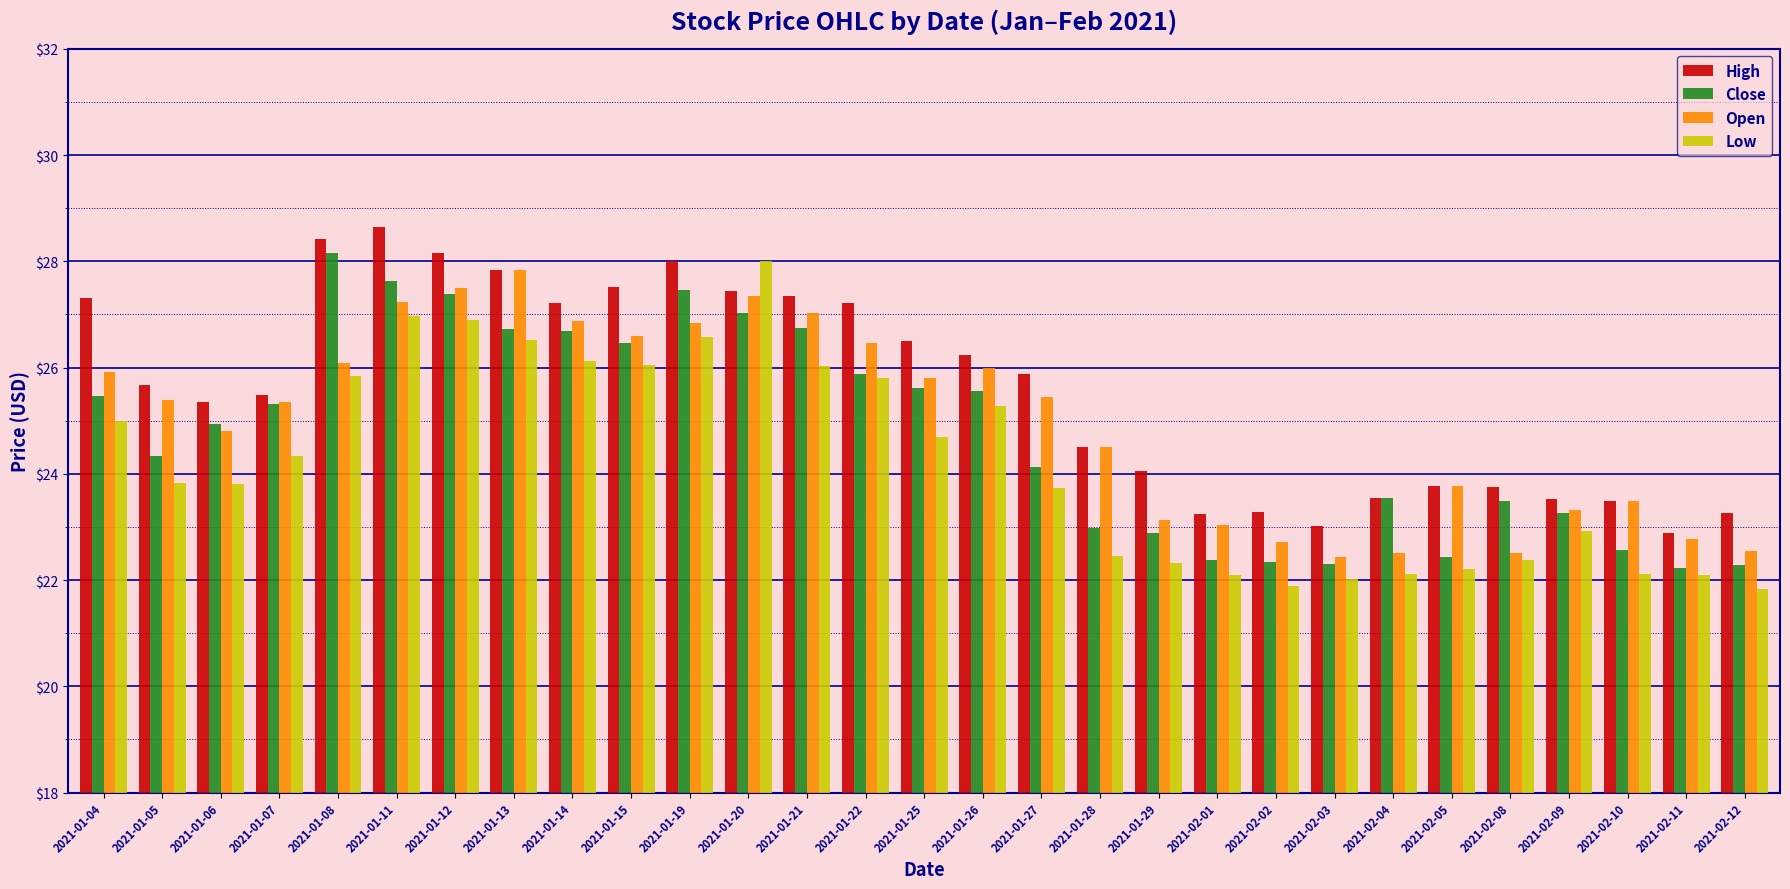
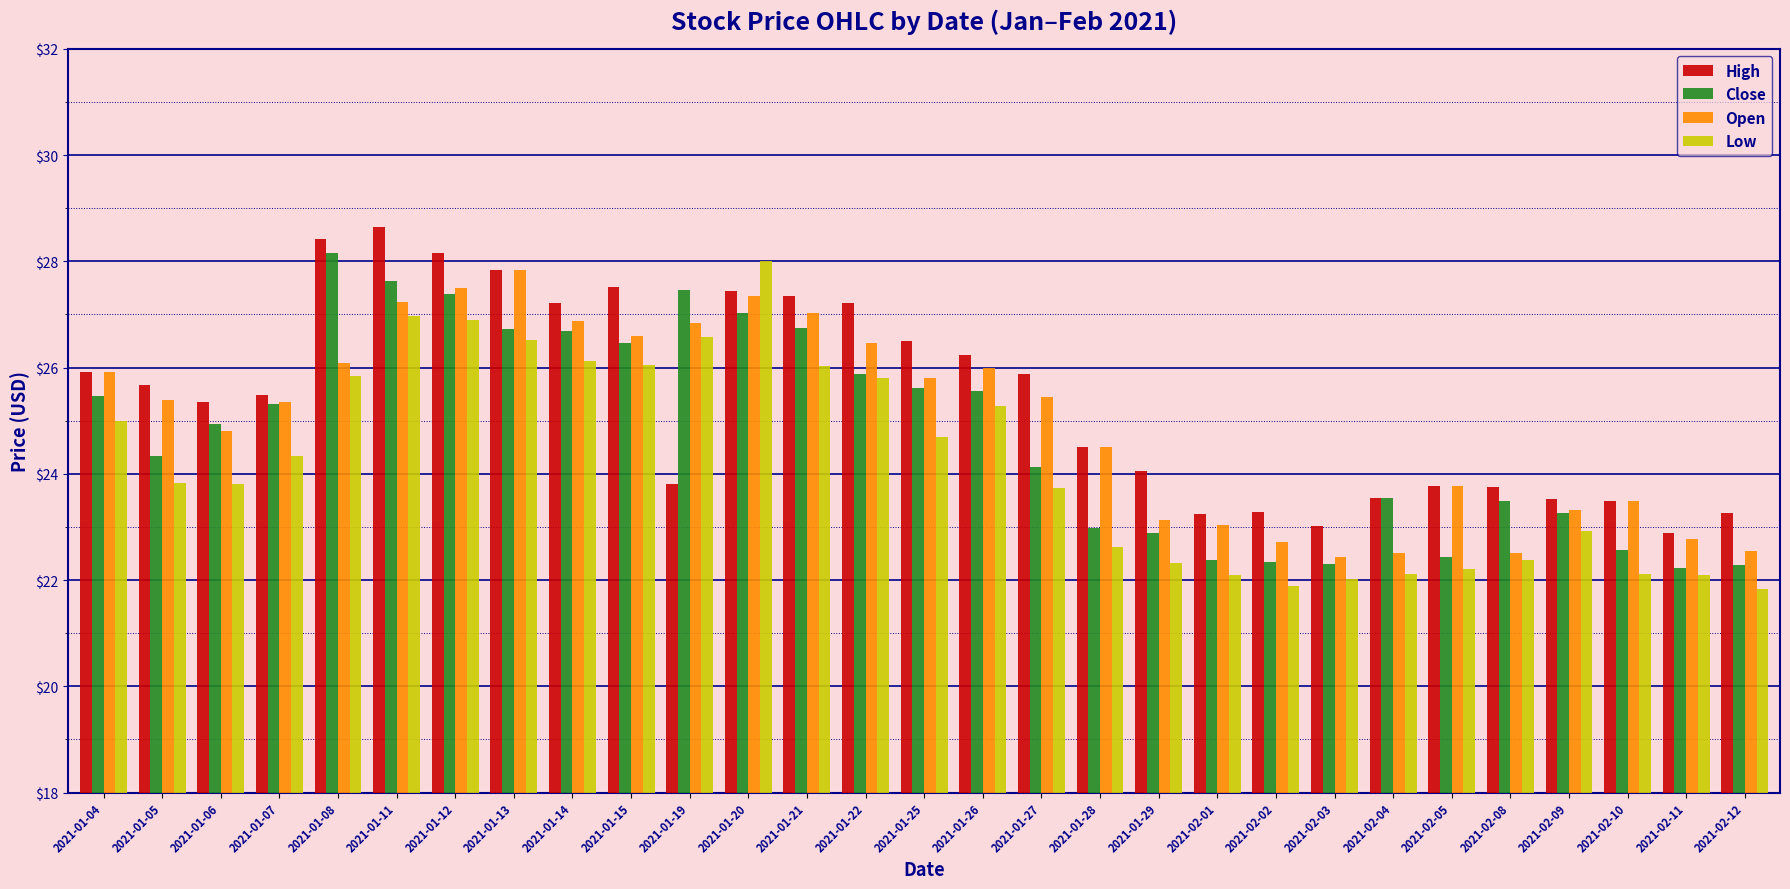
  {
    "High": {
-     "2021-01-04": "$27.3",
+     "2021-01-04": "$25.9",
      "2021-01-05": "$25.7",
      "2021-01-06": "$25.4",
      "2021-01-07": "$25.5",
      "2021-01-08": "$28.4",
      "2021-01-11": "$28.6",
      "2021-01-12": "$28.2",
      "2021-01-13": "$27.8",
      "2021-01-14": "$27.2",
      "2021-01-15": "$27.5",
-     "2021-01-19": "$28.0",
+     "2021-01-19": "$23.8",
      "2021-01-20": "$27.5",
      "2021-01-21": "$27.4",
      "2021-01-22": "$27.2",
      "2021-01-25": "$26.5",
      "2021-01-26": "$26.2",
      "2021-01-27": "$25.9",
      "2021-01-28": "$24.5",
      "2021-01-29": "$24.1",
      "2021-02-01": "$23.3",
      "2021-02-02": "$23.3",
      "2021-02-03": "$23.0",
      "2021-02-04": "$23.6",
      "2021-02-05": "$23.8",
      "2021-02-08": "$23.8",
      "2021-02-09": "$23.5",
      "2021-02-10": "$23.5",
      "2021-02-11": "$22.9",
      "2021-02-12": "$23.3"
    },
    "Close": {
      "2021-01-04": "$25.5",
      "2021-01-05": "$24.3",
      "2021-01-06": "$24.9",
      "2021-01-07": "$25.3",
      "2021-01-08": "$28.2",
      "2021-01-11": "$27.6",
      "2021-01-12": "$27.4",
      "2021-01-13": "$26.7",
      "2021-01-14": "$26.7",
      "2021-01-15": "$26.5",
      "2021-01-19": "$27.5",
      "2021-01-20": "$27.0",
      "2021-01-21": "$26.8",
      "2021-01-22": "$25.9",
      "2021-01-25": "$25.6",
      "2021-01-26": "$25.6",
      "2021-01-27": "$24.1",
      "2021-01-28": "$23.0",
      "2021-01-29": "$22.9",
      "2021-02-01": "$22.4",
      "2021-02-02": "$22.3",
      "2021-02-03": "$22.3",
      "2021-02-04": "$23.5",
      "2021-02-05": "$22.4",
      "2021-02-08": "$23.5",
      "2021-02-09": "$23.3",
      "2021-02-10": "$22.6",
      "2021-02-11": "$22.2",
      "2021-02-12": "$22.3"
    },
    "Open": {
      "2021-01-04": "$25.9",
      "2021-01-05": "$25.4",
      "2021-01-06": "$24.8",
      "2021-01-07": "$25.4",
      "2021-01-08": "$26.1",
      "2021-01-11": "$27.2",
      "2021-01-12": "$27.5",
      "2021-01-13": "$27.8",
      "2021-01-14": "$26.9",
      "2021-01-15": "$26.6",
      "2021-01-19": "$26.8",
      "2021-01-20": "$27.4",
      "2021-01-21": "$27.0",
      "2021-01-22": "$26.5",
      "2021-01-25": "$25.8",
      "2021-01-26": "$26.0",
      "2021-01-27": "$25.5",
      "2021-01-28": "$24.5",
      "2021-01-29": "$23.1",
      "2021-02-01": "$23.0",
      "2021-02-02": "$22.7",
      "2021-02-03": "$22.4",
      "2021-02-04": "$22.5",
      "2021-02-05": "$23.8",
      "2021-02-08": "$22.5",
      "2021-02-09": "$23.3",
      "2021-02-10": "$23.5",
      "2021-02-11": "$22.8",
      "2021-02-12": "$22.5"
    },
    "Low": {
      "2021-01-04": "$25.0",
      "2021-01-05": "$23.8",
      "2021-01-06": "$23.8",
      "2021-01-07": "$24.3",
      "2021-01-08": "$25.9",
      "2021-01-11": "$27.0",
      "2021-01-12": "$26.9",
      "2021-01-13": "$26.5",
      "2021-01-14": "$26.1",
      "2021-01-15": "$26.1",
      "2021-01-19": "$26.6",
      "2021-01-20": "$28.0",
      "2021-01-21": "$26.0",
      "2021-01-22": "$25.8",
      "2021-01-25": "$24.7",
      "2021-01-26": "$25.3",
      "2021-01-27": "$23.7",
-     "2021-01-28": "$22.5",
+     "2021-01-28": "$22.6",
      "2021-01-29": "$22.3",
      "2021-02-01": "$22.1",
      "2021-02-02": "$21.9",
      "2021-02-03": "$22.0",
      "2021-02-04": "$22.1",
      "2021-02-05": "$22.2",
      "2021-02-08": "$22.4",
      "2021-02-09": "$22.9",
      "2021-02-10": "$22.1",
      "2021-02-11": "$22.1",
      "2021-02-12": "$21.8"
    }
  }
